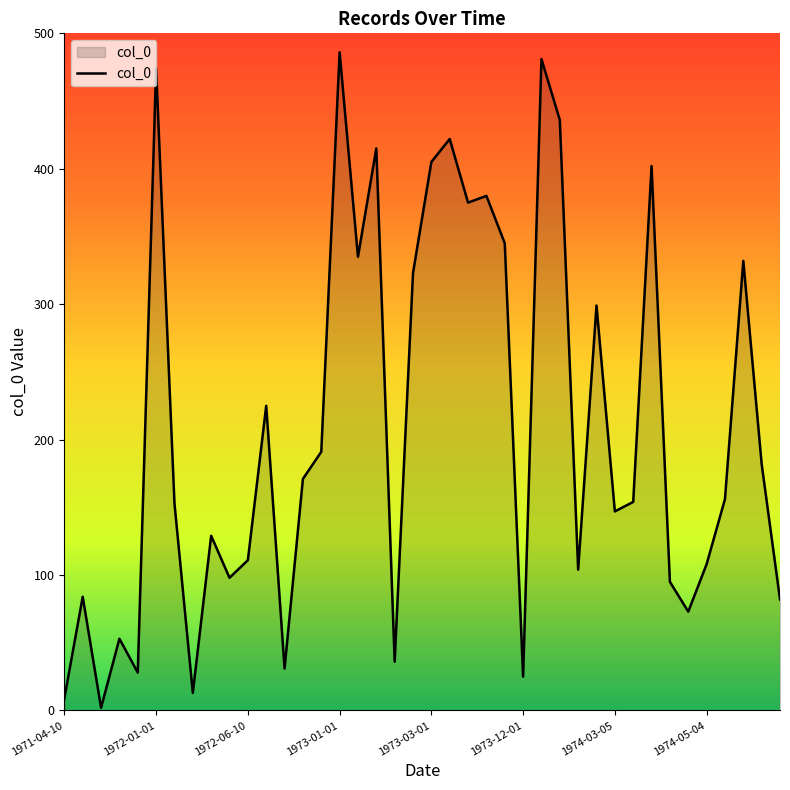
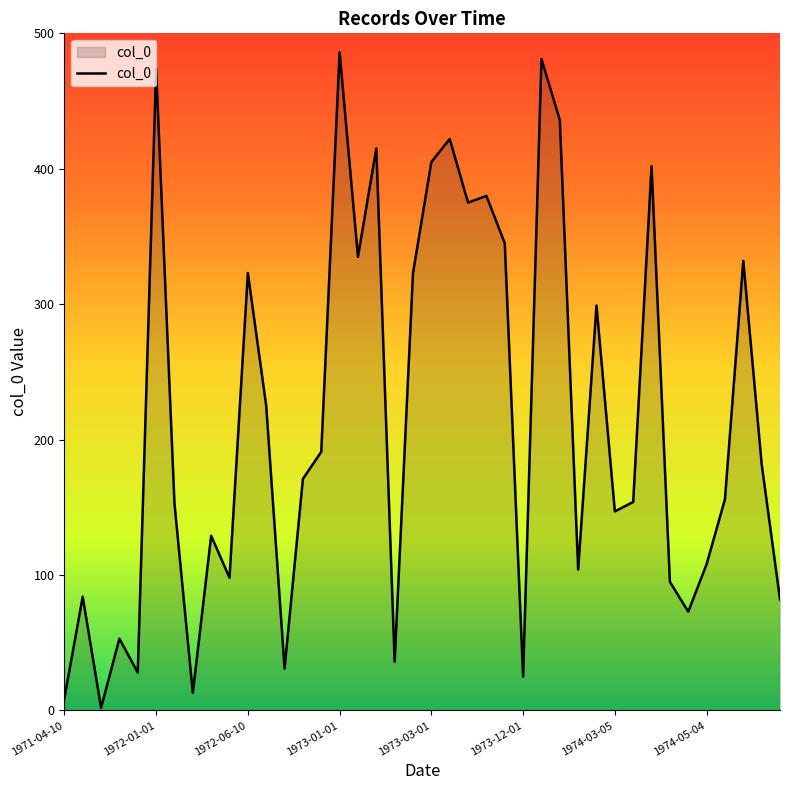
  {
    "1971-04-10": 9,
-   "1972-06-10": 111,
+   "1972-06-10": 323,
    "1973-01-01": 486,
    "1973-12-01": 25,
    "1974-03-05": 147,
    "1974-05-04": 108
  }
